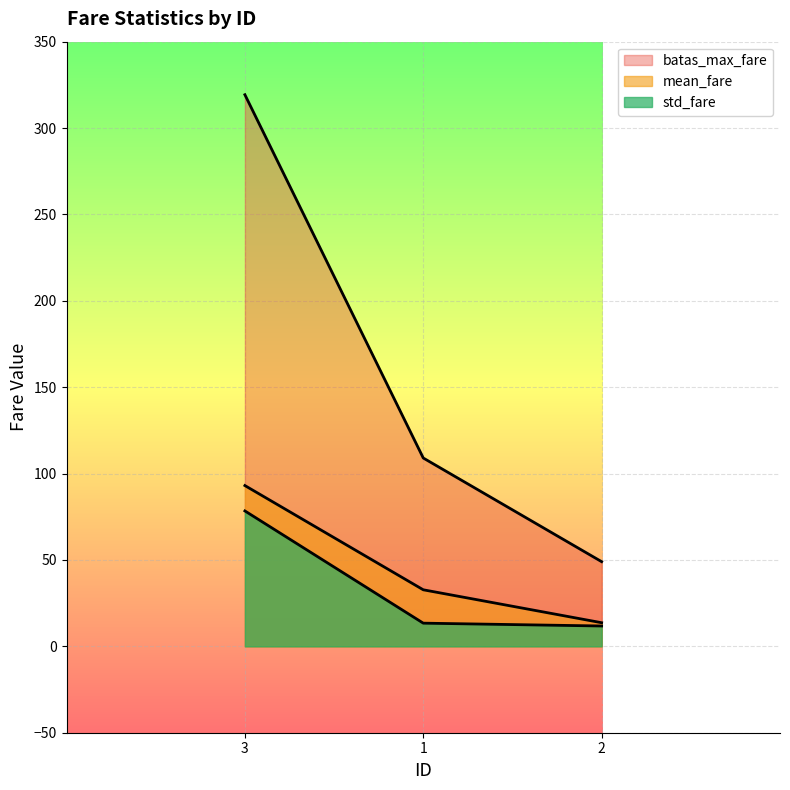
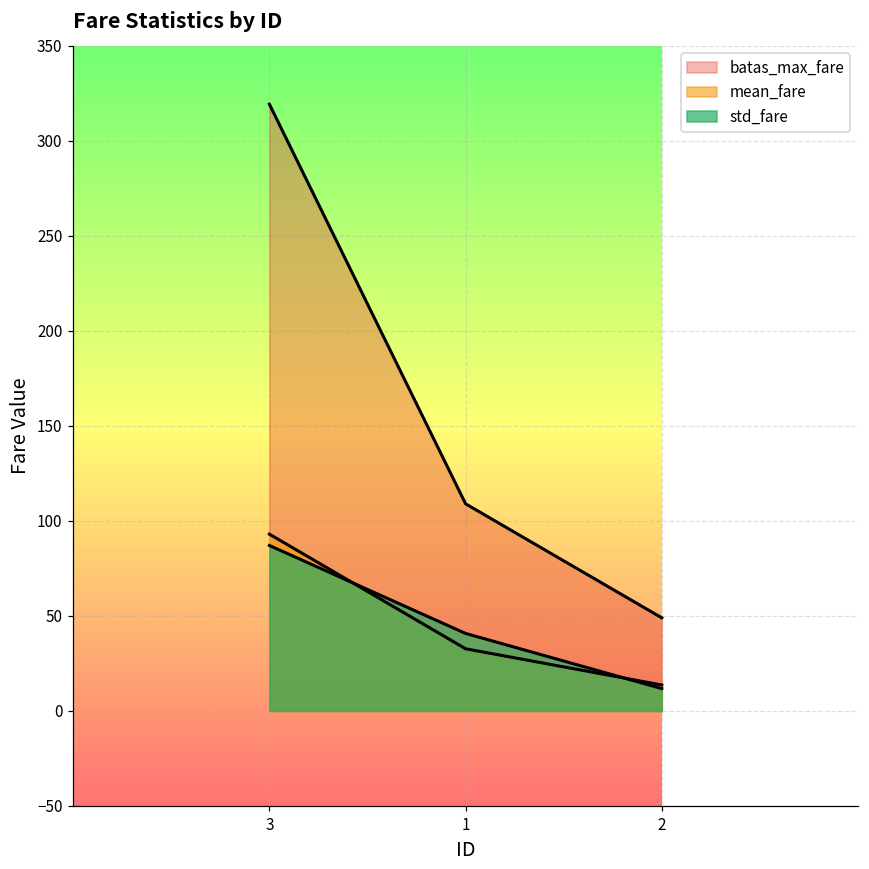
  {
    "batas_max_fare": {
      "3": 319,
      "1": 109,
      "2": 49
    },
    "mean_fare": {
      "3": 93,
      "1": 33,
      "2": 14
    },
    "std_fare": {
-     "3": 78,
-     "1": 13,
+     "3": 87,
+     "1": 41,
      "2": 12
    }
  }
